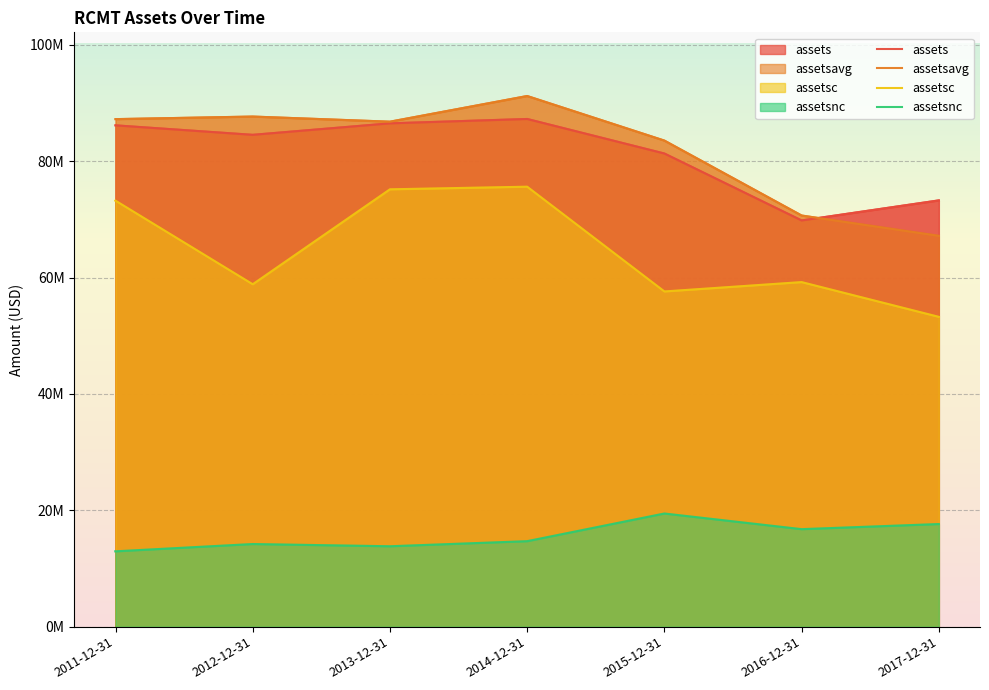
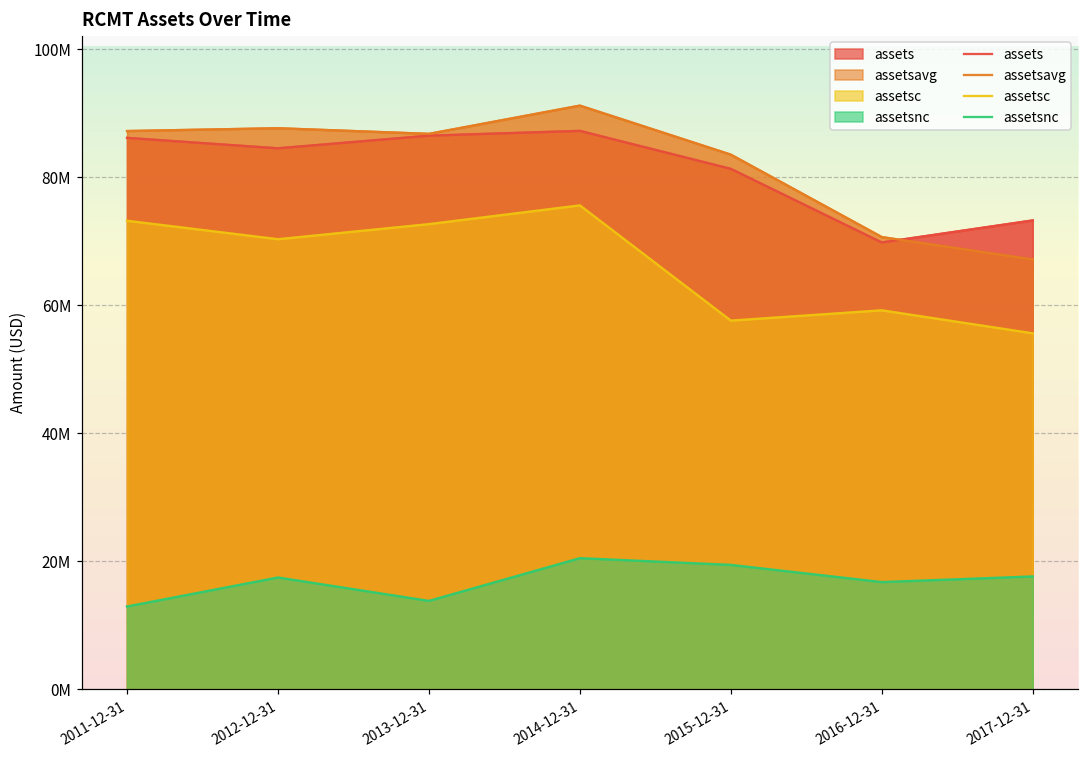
  {
    "assetsc": {
      "2011-12-31": 73000000,
-     "2012-12-31": 59000000,
-     "2013-12-31": 75000000,
+     "2012-12-31": 70000000,
+     "2013-12-31": 73000000,
      "2014-12-31": 76000000,
      "2015-12-31": 58000000,
      "2016-12-31": 59000000,
-     "2017-12-31": 53000000
+     "2017-12-31": 56000000
    },
    "assetsnc": {
      "2011-12-31": 13000000,
-     "2012-12-31": 14000000,
+     "2012-12-31": 17000000,
      "2013-12-31": 14000000,
-     "2014-12-31": 15000000,
+     "2014-12-31": 20000000,
      "2015-12-31": 19000000,
      "2016-12-31": 17000000,
      "2017-12-31": 18000000
    }
  }
